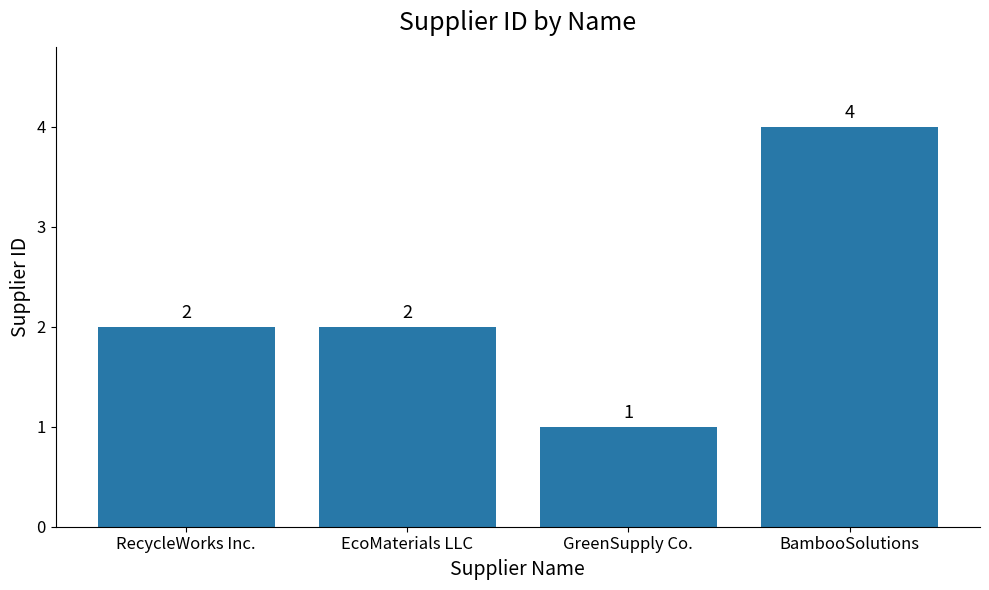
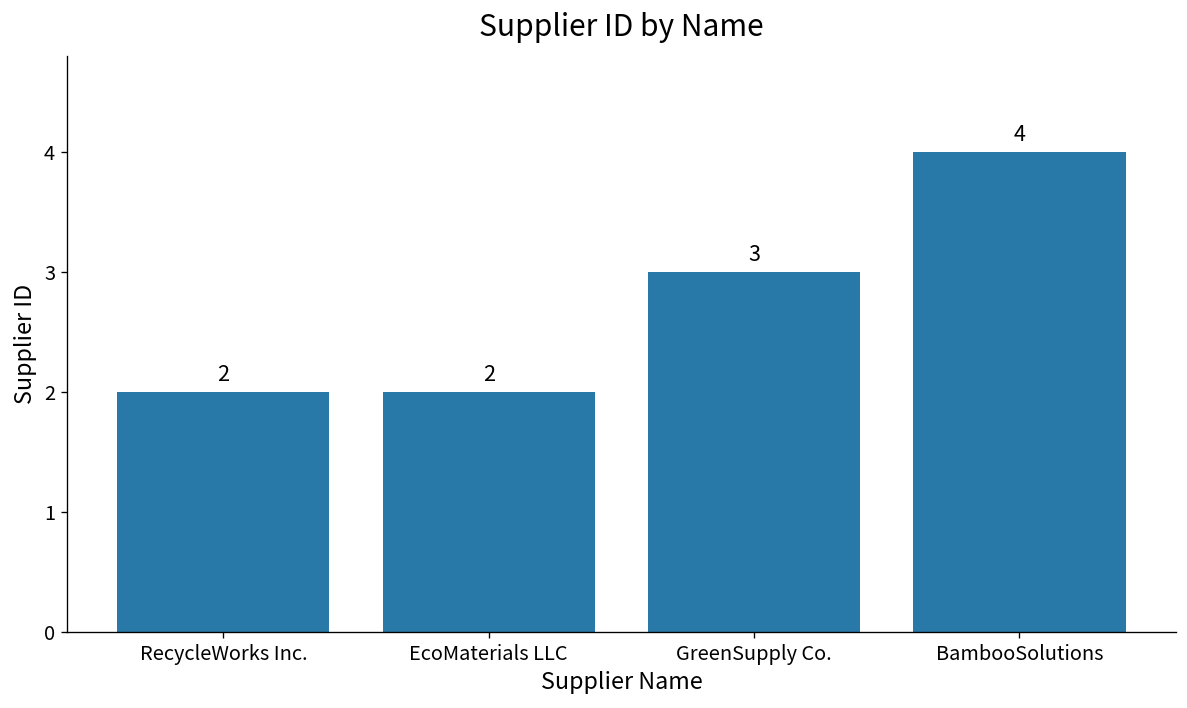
  {
    "RecycleWorks Inc.": 2,
    "EcoMaterials LLC": 2,
-   "GreenSupply Co.": 1,
+   "GreenSupply Co.": 3,
    "BambooSolutions": 4
  }
